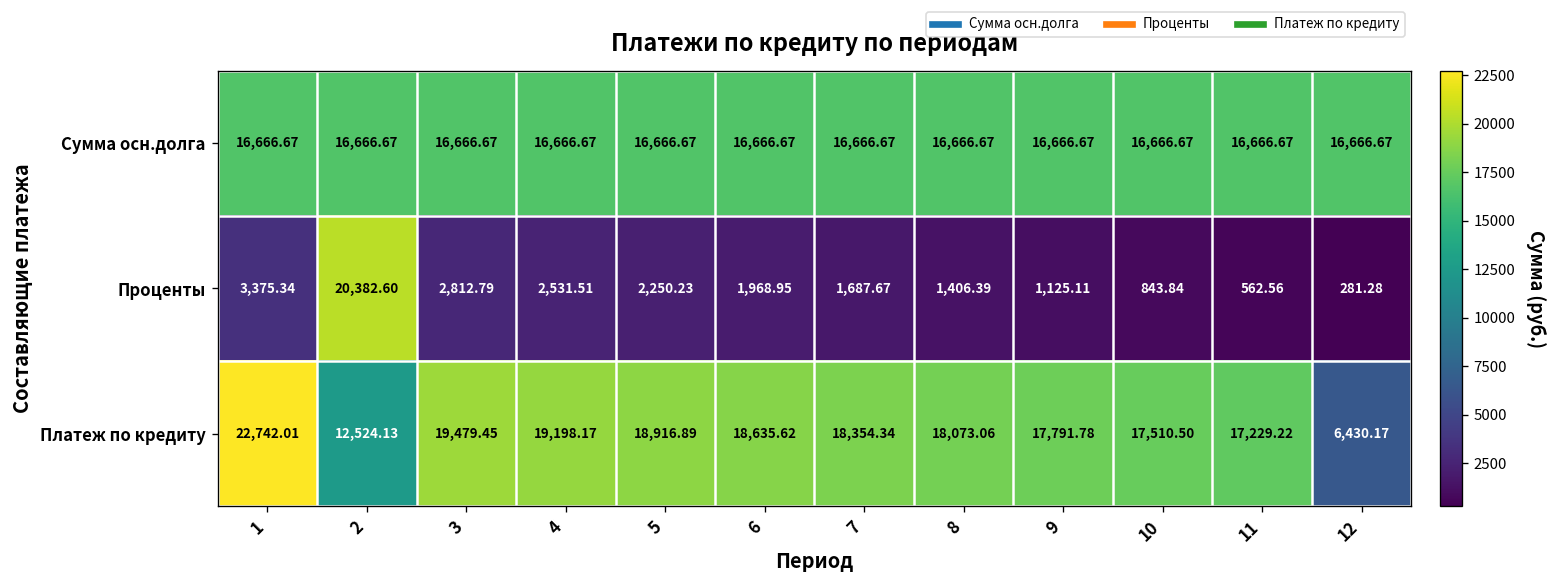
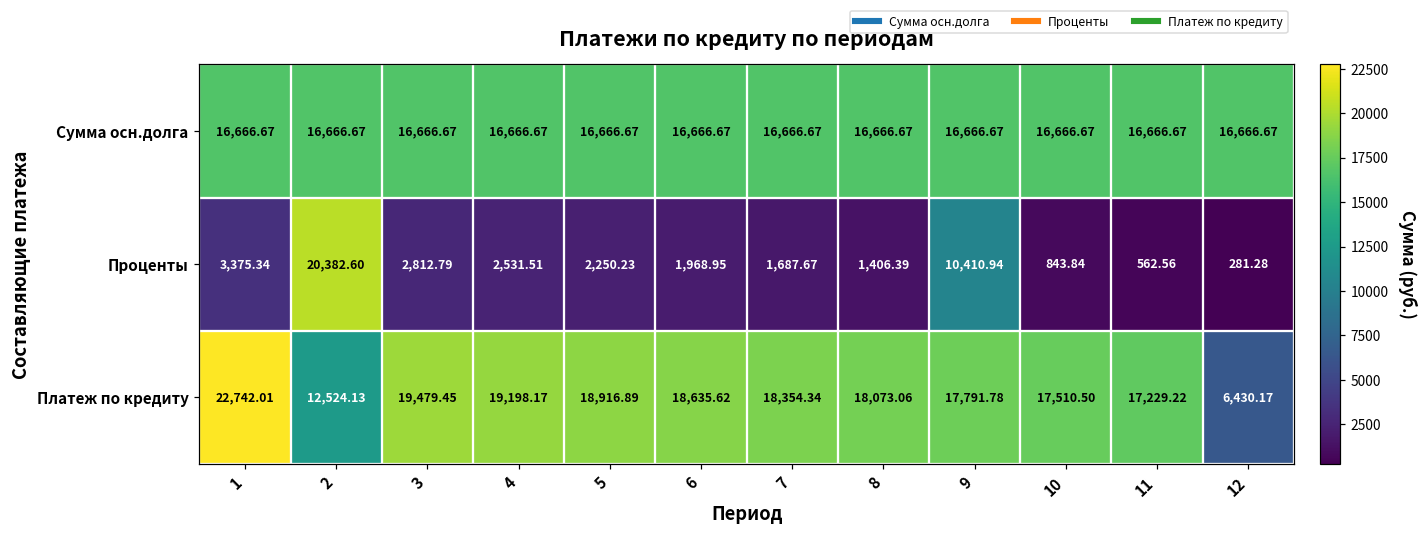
  {
    "Сумма осн.долга": {
      "1": "16,666.67",
      "2": "16,666.67",
      "3": "16,666.67",
      "4": "16,666.67",
      "5": "16,666.67",
      "6": "16,666.67",
      "7": "16,666.67",
      "8": "16,666.67",
      "9": "16,666.67",
      "10": "16,666.67",
      "11": "16,666.67",
      "12": "16,666.67"
    },
    "Проценты": {
      "1": "3,375.34",
      "2": "20,382.60",
      "3": "2,812.79",
      "4": "2,531.51",
      "5": "2,250.23",
      "6": "1,968.95",
      "7": "1,687.67",
      "8": "1,406.39",
-     "9": "1,125.11",
+     "9": "10,410.94",
      "10": "843.84",
      "11": "562.56",
      "12": "281.28"
    },
    "Платеж по кредиту": {
      "1": "22,742.01",
      "2": "12,524.13",
      "3": "19,479.45",
      "4": "19,198.17",
      "5": "18,916.89",
      "6": "18,635.62",
      "7": "18,354.34",
      "8": "18,073.06",
      "9": "17,791.78",
      "10": "17,510.50",
      "11": "17,229.22",
      "12": "6,430.17"
    }
  }
